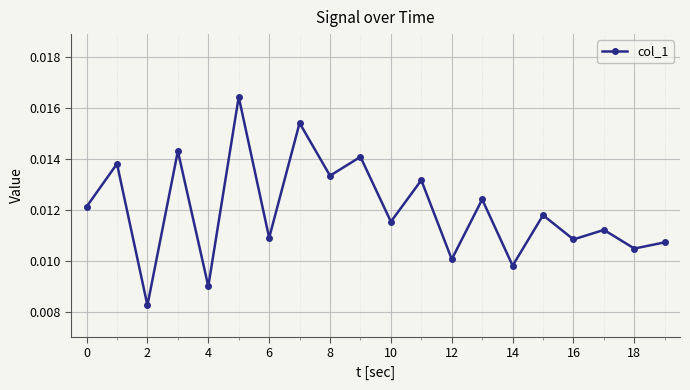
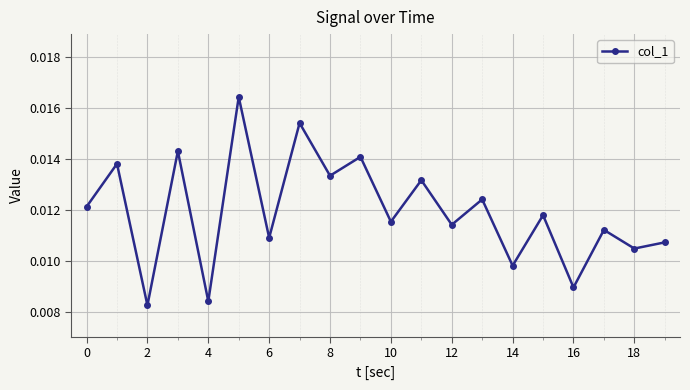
  {
    "0": 0.0121,
    "2": 0.0083,
-   "4": 0.0090,
+   "4": 0.0084,
    "6": 0.0109,
    "8": 0.0133,
    "10": 0.0115,
-   "12": 0.0101,
+   "12": 0.0114,
    "14": 0.0098,
-   "16": 0.0108,
+   "16": 0.0090,
    "18": 0.0105
  }
